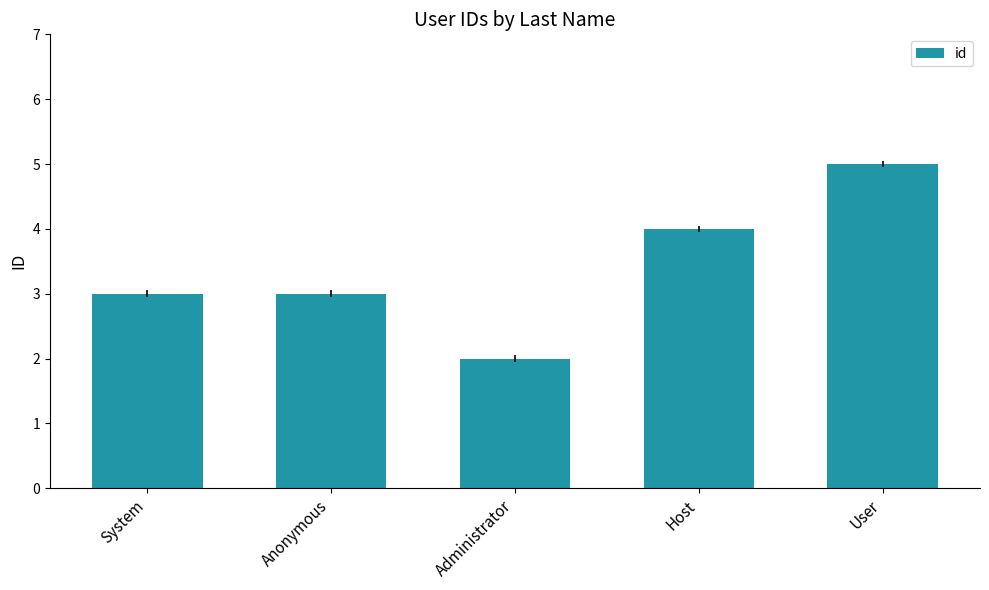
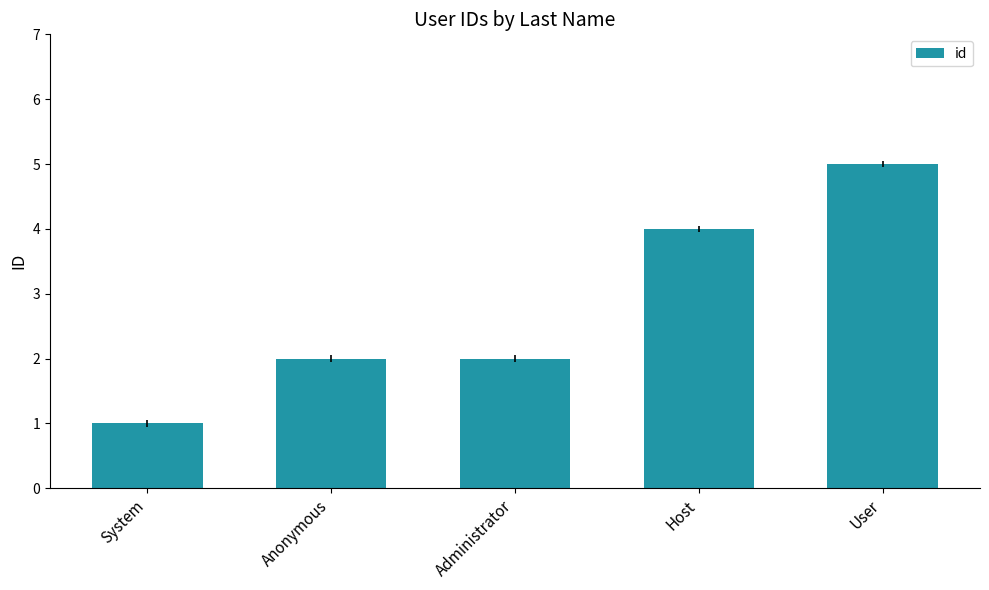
  {
-   "System": 3,
-   "Anonymous": 3,
+   "System": 1,
+   "Anonymous": 2,
    "Administrator": 2,
    "Host": 4,
    "User": 5
  }
